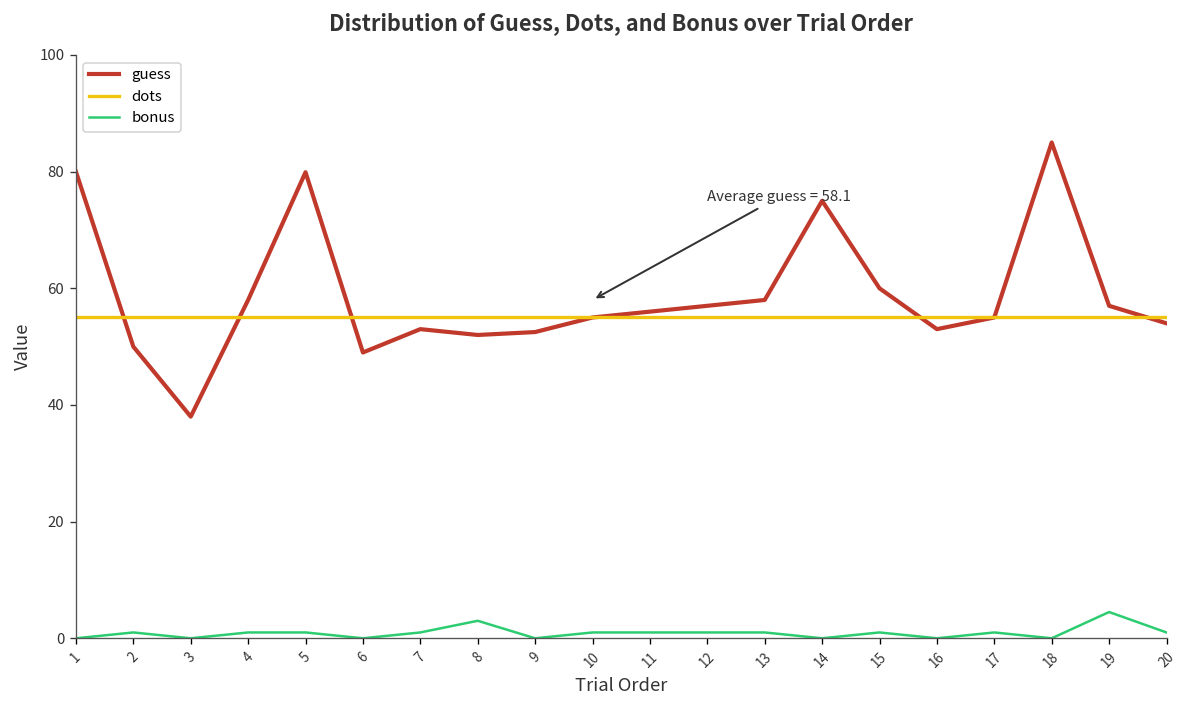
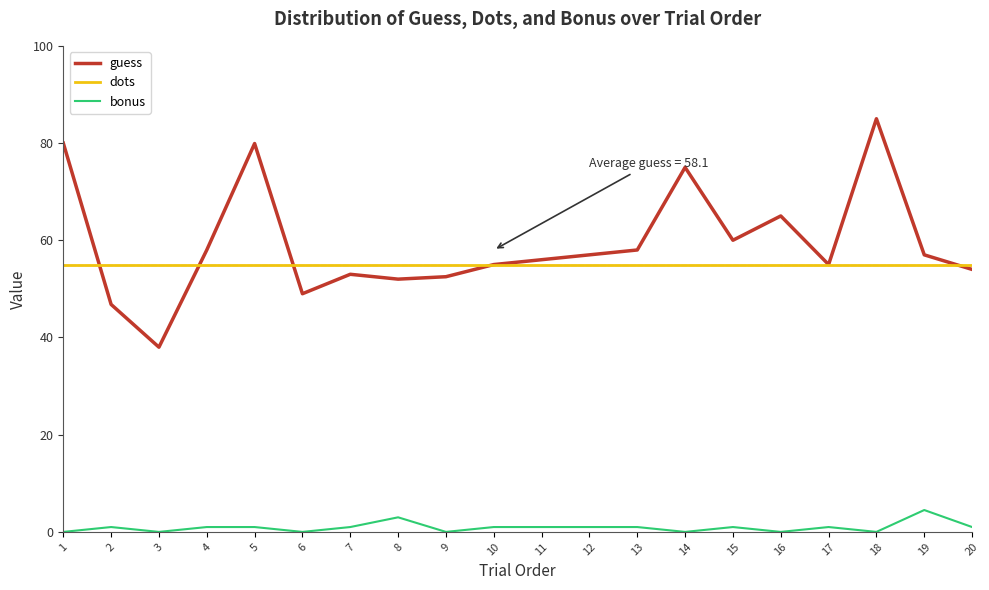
  {
    "guess": {
      "1": 80,
-     "2": 50,
+     "2": 47,
      "3": 38,
      "4": 58,
      "5": 80,
      "6": 49,
      "7": 53,
      "8": 52,
      "9": 53,
      "11": 56,
      "12": 57,
      "13": 58,
      "15": 60,
-     "16": 53,
+     "16": 65,
      "18": 85,
      "19": 57,
      "20": 54
    },
    "dots": {
      "1": 55,
      "2": 55,
      "3": 55,
      "4": 55,
      "5": 55,
      "6": 55,
      "7": 55,
      "8": 55,
      "9": 55,
      "11": 55,
      "12": 55,
      "13": 55,
      "14": 55,
      "15": 55,
      "16": 55,
      "18": 55,
      "19": 55,
      "20": 55
    },
    "bonus": {
      "1": 0,
      "2": 1,
      "3": 0,
      "4": 1,
      "5": 1,
      "6": 0,
      "7": 1,
      "8": 3,
      "9": 0,
      "10": 1,
      "11": 1,
      "12": 1,
      "13": 1,
      "14": 0,
      "15": 1,
      "16": 0,
      "17": 1,
      "18": 0,
      "19": 5,
      "20": 1
    }
  }
